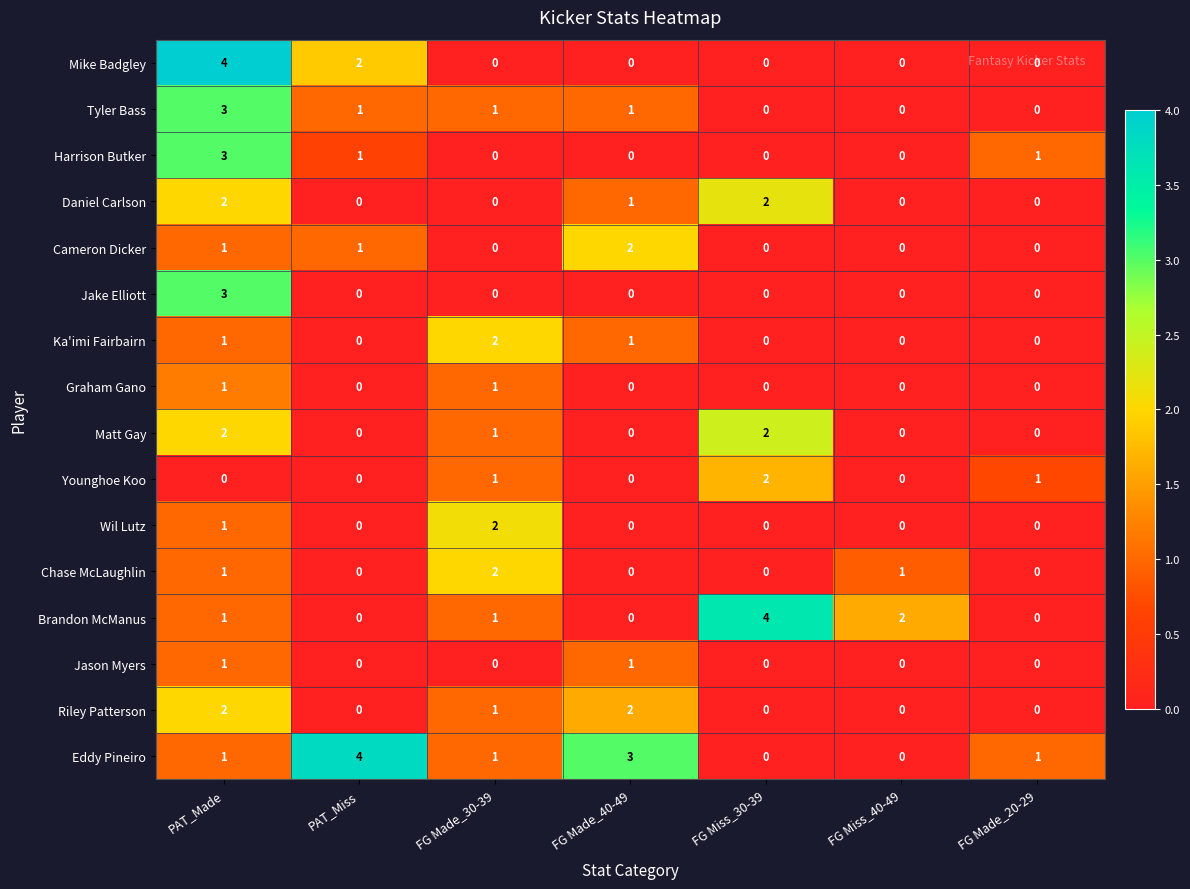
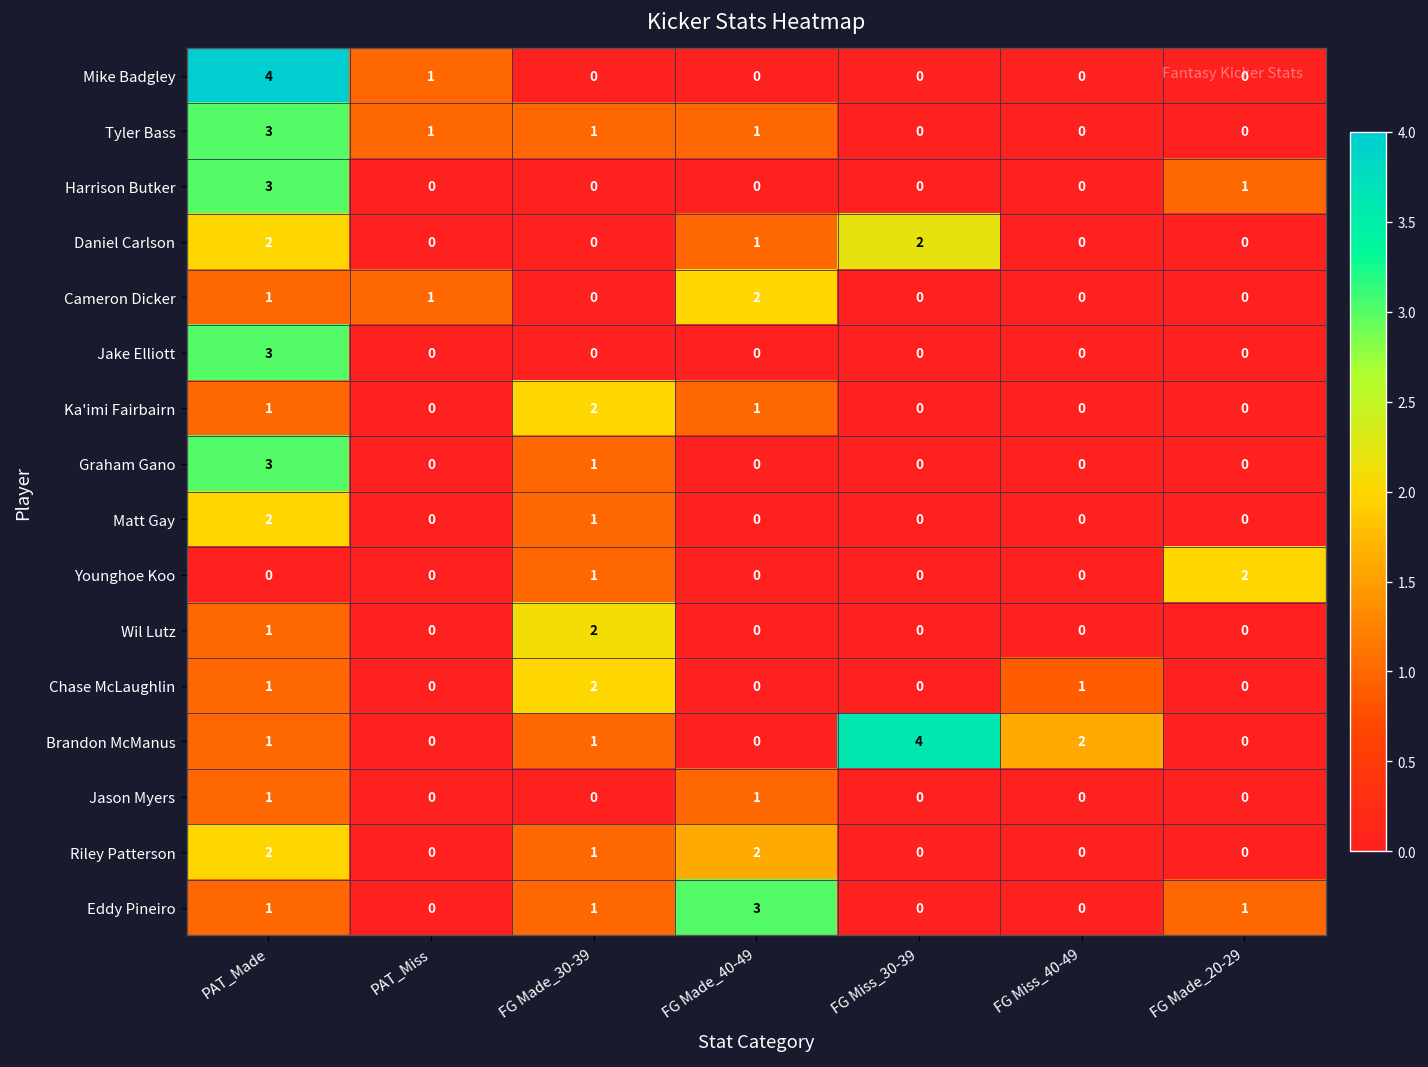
  {
    "Mike Badgley": {
      "PAT_Made": 4,
-     "PAT_Miss": 2,
+     "PAT_Miss": 1,
      "FG Made_30-39": 0,
      "FG Made_40-49": 0,
      "FG Miss_30-39": 0,
      "FG Miss_40-49": 0
    },
    "Tyler Bass": {
      "PAT_Made": 3,
      "PAT_Miss": 1,
      "FG Made_30-39": 1,
      "FG Made_40-49": 1,
      "FG Miss_30-39": 0,
      "FG Miss_40-49": 0,
      "FG Made_20-29": 0
    },
    "Harrison Butker": {
      "PAT_Made": 3,
-     "PAT_Miss": 1,
+     "PAT_Miss": 0,
      "FG Made_30-39": 0,
      "FG Made_40-49": 0,
      "FG Miss_30-39": 0,
      "FG Miss_40-49": 0,
      "FG Made_20-29": 1
    },
    "Daniel Carlson": {
      "PAT_Made": 2,
      "PAT_Miss": 0,
      "FG Made_30-39": 0,
      "FG Made_40-49": 1,
      "FG Miss_30-39": 2,
      "FG Miss_40-49": 0,
      "FG Made_20-29": 0
    },
    "Cameron Dicker": {
      "PAT_Made": 1,
      "PAT_Miss": 1,
      "FG Made_30-39": 0,
      "FG Made_40-49": 2,
      "FG Miss_30-39": 0,
      "FG Miss_40-49": 0,
      "FG Made_20-29": 0
    },
    "Jake Elliott": {
      "PAT_Made": 3,
      "PAT_Miss": 0,
      "FG Made_30-39": 0,
      "FG Made_40-49": 0,
      "FG Miss_30-39": 0,
      "FG Miss_40-49": 0,
      "FG Made_20-29": 0
    },
    "Ka'imi Fairbairn": {
      "PAT_Made": 1,
      "PAT_Miss": 0,
      "FG Made_30-39": 2,
      "FG Made_40-49": 1,
      "FG Miss_30-39": 0,
      "FG Miss_40-49": 0,
      "FG Made_20-29": 0
    },
    "Graham Gano": {
-     "PAT_Made": 1,
+     "PAT_Made": 3,
      "PAT_Miss": 0,
      "FG Made_30-39": 1,
      "FG Made_40-49": 0,
      "FG Miss_30-39": 0,
      "FG Miss_40-49": 0,
      "FG Made_20-29": 0
    },
    "Matt Gay": {
      "PAT_Made": 2,
      "PAT_Miss": 0,
      "FG Made_30-39": 1,
      "FG Made_40-49": 0,
-     "FG Miss_30-39": 2,
+     "FG Miss_30-39": 0,
      "FG Miss_40-49": 0,
      "FG Made_20-29": 0
    },
    "Younghoe Koo": {
      "PAT_Made": 0,
      "PAT_Miss": 0,
      "FG Made_30-39": 1,
      "FG Made_40-49": 0,
-     "FG Miss_30-39": 2,
+     "FG Miss_30-39": 0,
      "FG Miss_40-49": 0,
-     "FG Made_20-29": 1
+     "FG Made_20-29": 2
    },
    "Wil Lutz": {
      "PAT_Made": 1,
      "PAT_Miss": 0,
      "FG Made_30-39": 2,
      "FG Made_40-49": 0,
      "FG Miss_30-39": 0,
      "FG Miss_40-49": 0,
      "FG Made_20-29": 0
    },
    "Chase McLaughlin": {
      "PAT_Made": 1,
      "PAT_Miss": 0,
      "FG Made_30-39": 2,
      "FG Made_40-49": 0,
      "FG Miss_30-39": 0,
      "FG Miss_40-49": 1,
      "FG Made_20-29": 0
    },
    "Brandon McManus": {
      "PAT_Made": 1,
      "PAT_Miss": 0,
      "FG Made_30-39": 1,
      "FG Made_40-49": 0,
      "FG Miss_30-39": 4,
      "FG Miss_40-49": 2,
      "FG Made_20-29": 0
    },
    "Jason Myers": {
      "PAT_Made": 1,
      "PAT_Miss": 0,
      "FG Made_30-39": 0,
      "FG Made_40-49": 1,
      "FG Miss_30-39": 0,
      "FG Miss_40-49": 0,
      "FG Made_20-29": 0
    },
    "Riley Patterson": {
      "PAT_Made": 2,
      "PAT_Miss": 0,
      "FG Made_30-39": 1,
      "FG Made_40-49": 2,
      "FG Miss_30-39": 0,
      "FG Miss_40-49": 0,
      "FG Made_20-29": 0
    },
    "Eddy Pineiro": {
      "PAT_Made": 1,
-     "PAT_Miss": 4,
+     "PAT_Miss": 0,
      "FG Made_30-39": 1,
      "FG Made_40-49": 3,
      "FG Miss_30-39": 0,
      "FG Miss_40-49": 0,
      "FG Made_20-29": 1
    }
  }
